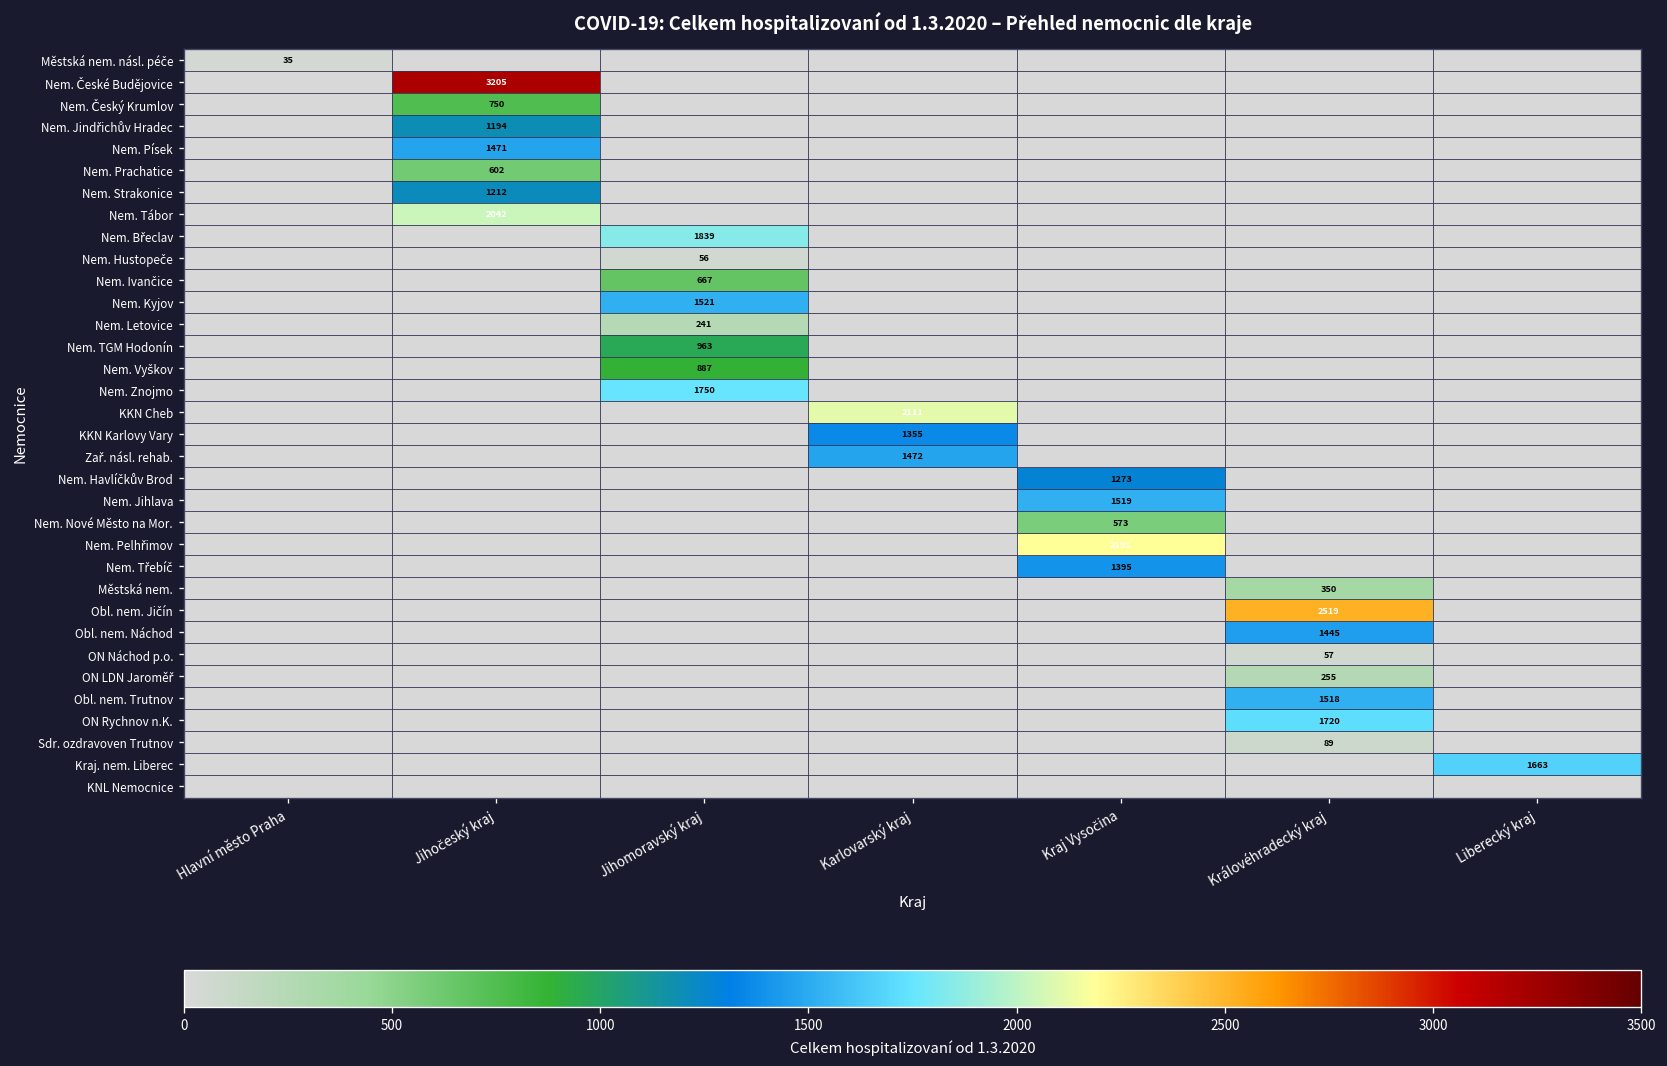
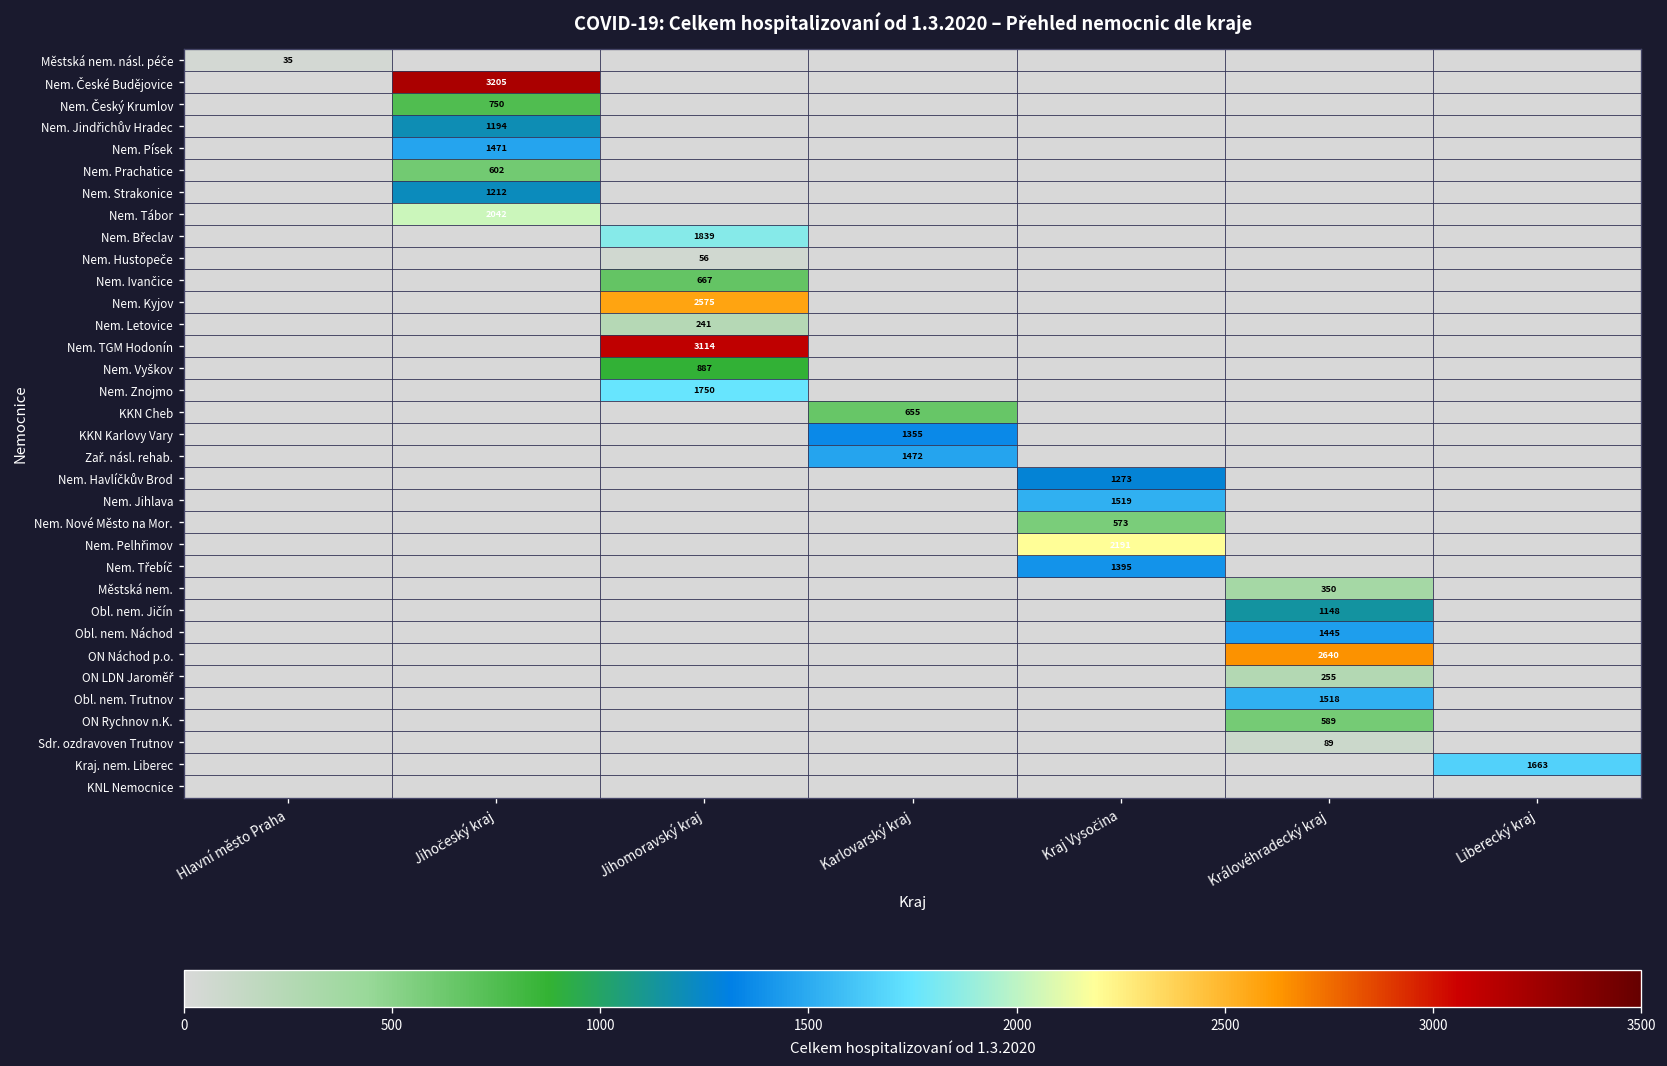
  {
    "Městská nem. násl. péče": {
      "Hlavní město Praha": 35
    },
    "Nem. České Budějovice": {
      "Jihočeský kraj": 3205
    },
    "Nem. Český Krumlov": {
      "Jihočeský kraj": 750
    },
    "Nem. Jindřichův Hradec": {
      "Jihočeský kraj": 1194
    },
    "Nem. Písek": {
      "Jihočeský kraj": 1471
    },
    "Nem. Prachatice": {
      "Jihočeský kraj": 602
    },
    "Nem. Strakonice": {
      "Jihočeský kraj": 1212
    },
    "Nem. Tábor": {
      "Jihočeský kraj": 2042
    },
    "Nem. Břeclav": {
      "Jihomoravský kraj": 1839
    },
    "Nem. Hustopeče": {
      "Jihomoravský kraj": 56
    },
    "Nem. Ivančice": {
      "Jihomoravský kraj": 667
    },
    "Nem. Kyjov": {
-     "Jihomoravský kraj": 1521
+     "Jihomoravský kraj": 2575
    },
    "Nem. Letovice": {
      "Jihomoravský kraj": 241
    },
    "Nem. TGM Hodonín": {
-     "Jihomoravský kraj": 963
+     "Jihomoravský kraj": 3114
    },
    "Nem. Vyškov": {
      "Jihomoravský kraj": 887
    },
    "Nem. Znojmo": {
      "Jihomoravský kraj": 1750
    },
    "KKN Cheb": {
-     "Karlovarský kraj": 2111
+     "Karlovarský kraj": 655
    },
    "KKN Karlovy Vary": {
      "Karlovarský kraj": 1355
    },
    "Zař. násl. rehab.": {
      "Karlovarský kraj": 1472
    },
    "Nem. Havlíčkův Brod": {
      "Kraj Vysočina": 1273
    },
    "Nem. Jihlava": {
      "Kraj Vysočina": 1519
    },
    "Nem. Nové Město na Mor.": {
      "Kraj Vysočina": 573
    },
    "Nem. Pelhřimov": {
      "Kraj Vysočina": 2191
    },
    "Nem. Třebíč": {
      "Kraj Vysočina": 1395
    },
    "Městská nem.": {
      "Královéhradecký kraj": 350
    },
    "Obl. nem. Jičín": {
-     "Královéhradecký kraj": 2519
+     "Královéhradecký kraj": 1148
    },
    "Obl. nem. Náchod": {
      "Královéhradecký kraj": 1445
    },
    "ON Náchod p.o.": {
-     "Královéhradecký kraj": 57
+     "Královéhradecký kraj": 2640
    },
    "ON LDN Jaroměř": {
      "Královéhradecký kraj": 255
    },
    "Obl. nem. Trutnov": {
      "Královéhradecký kraj": 1518
    },
    "ON Rychnov n.K.": {
-     "Královéhradecký kraj": 1720
+     "Královéhradecký kraj": 589
    },
    "Sdr. ozdravoven Trutnov": {
      "Královéhradecký kraj": 89
    },
    "Kraj. nem. Liberec": {
      "Liberecký kraj": 1663
    }
  }
